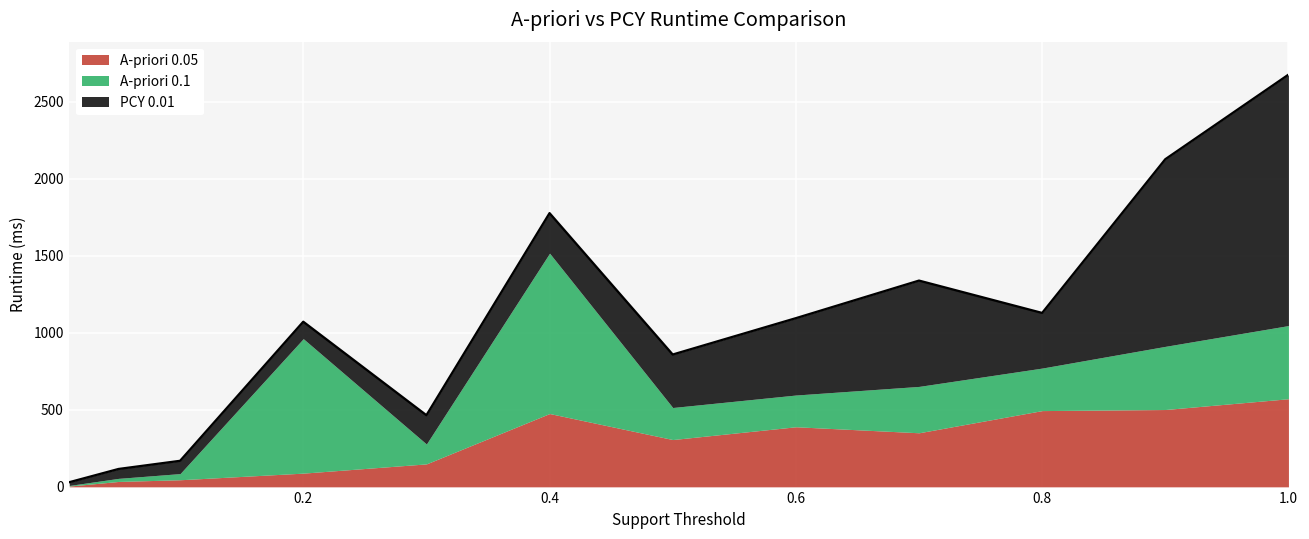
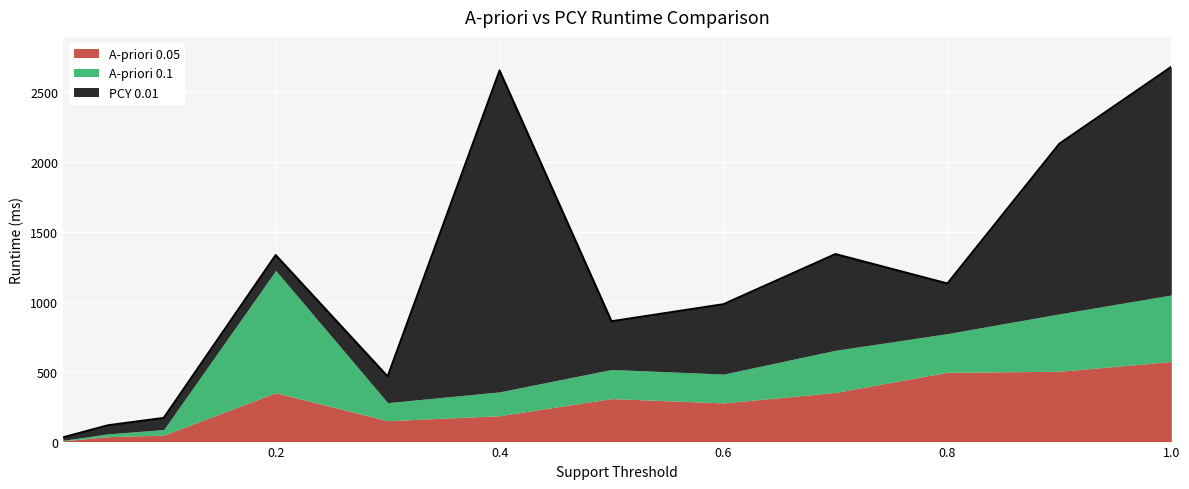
  {
    "A-priori 0.05": {
-     "0.2": 90,
-     "0.4": 480,
-     "0.6": 390,
+     "0.2": 350,
+     "0.4": 190,
+     "0.6": 280,
      "0.8": 500,
      "1.0": 570
    },
    "A-priori 0.1": {
      "0.2": 870,
-     "0.4": 1040,
+     "0.4": 170,
      "0.6": 210,
      "0.8": 280,
      "1.0": 480
    },
    "PCY 0.01": {
      "0.2": 110,
-     "0.4": 260,
+     "0.4": 2300,
      "0.6": 500,
      "0.8": 360,
      "1.0": 1630
    }
  }
